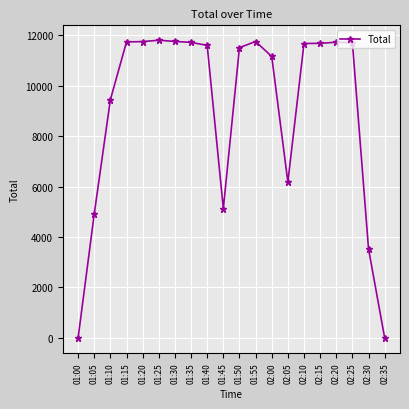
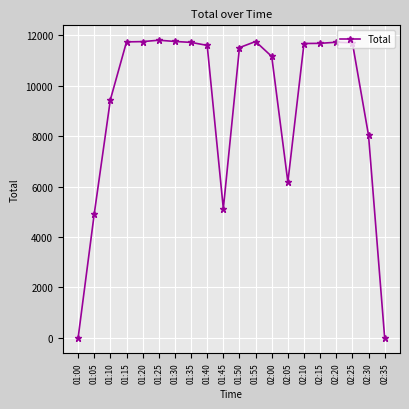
  {
    "01:00": 0,
    "01:05": 4900,
    "01:10": 9400,
    "01:15": 11700,
    "01:20": 11700,
    "01:25": 11800,
    "01:30": 11800,
    "01:35": 11700,
    "01:40": 11600,
    "01:45": 5100,
    "01:50": 11500,
    "01:55": 11700,
    "02:00": 11200,
    "02:05": 6200,
    "02:10": 11700,
    "02:15": 11700,
    "02:20": 11700,
-   "02:30": 3500,
+   "02:30": 8000,
    "02:35": 0
  }
